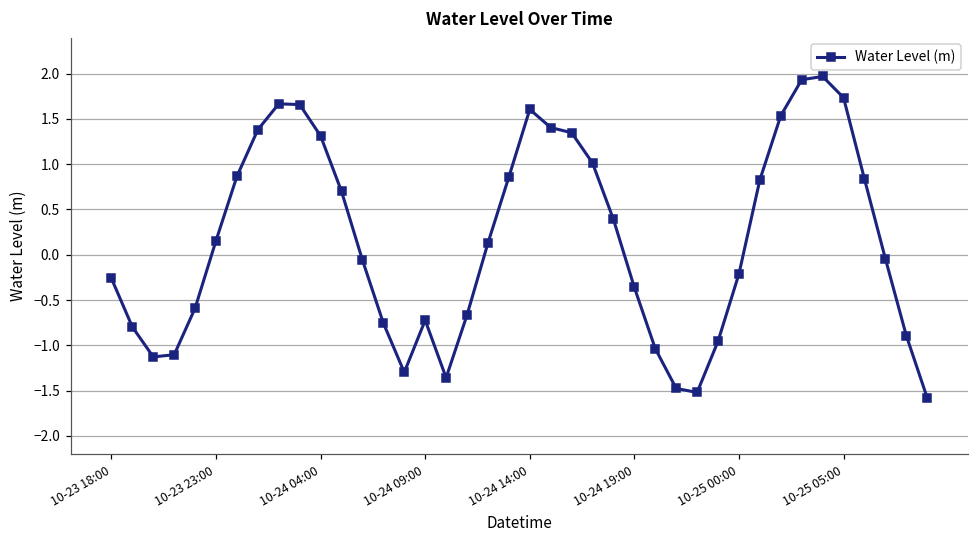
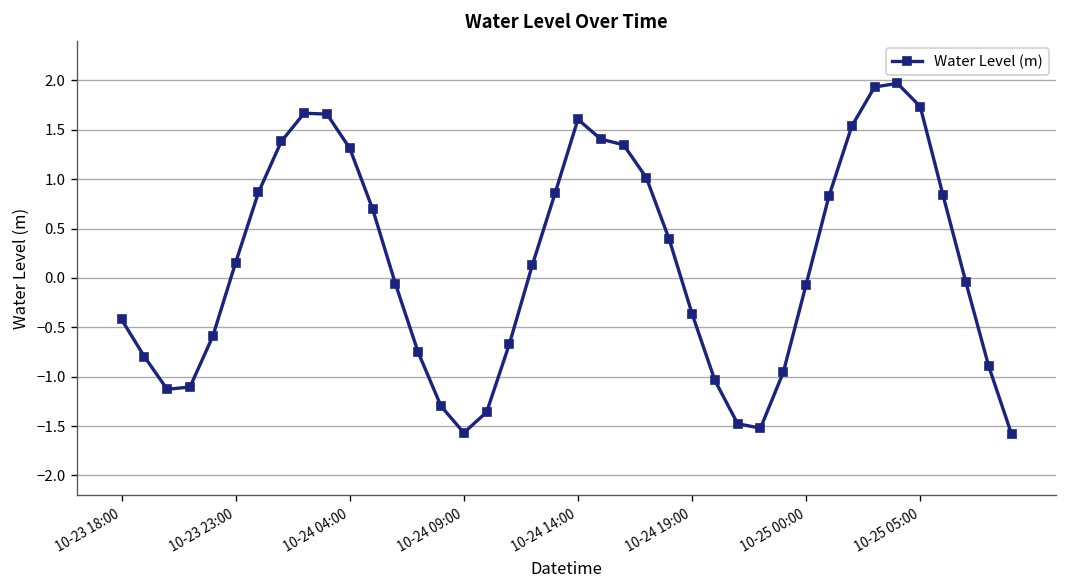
  {
-   "10-23 18:00": -0.3,
+   "10-23 18:00": -0.4,
    "10-23 23:00": 0.2,
    "10-24 04:00": 1.3,
-   "10-24 09:00": -0.7,
+   "10-24 09:00": -1.6,
    "10-24 14:00": 1.6,
    "10-24 19:00": -0.4,
-   "10-25 00:00": -0.2,
+   "10-25 00:00": -0.1,
    "10-25 05:00": 1.7
  }
